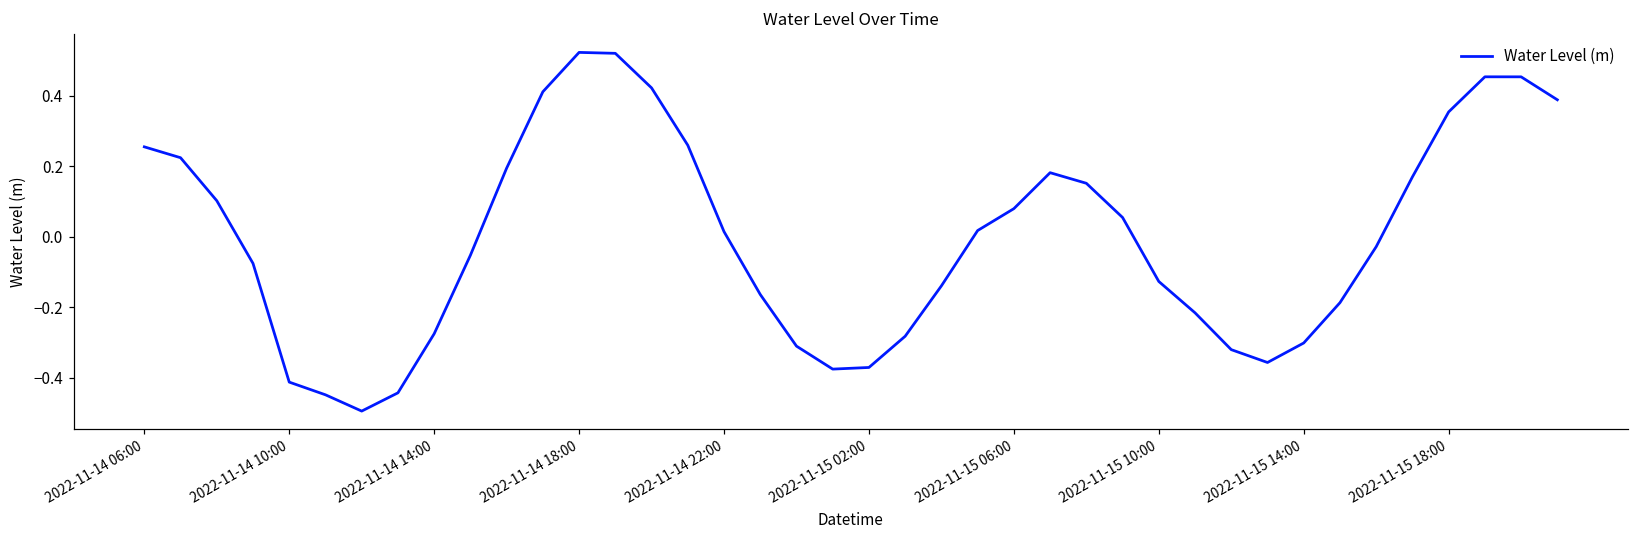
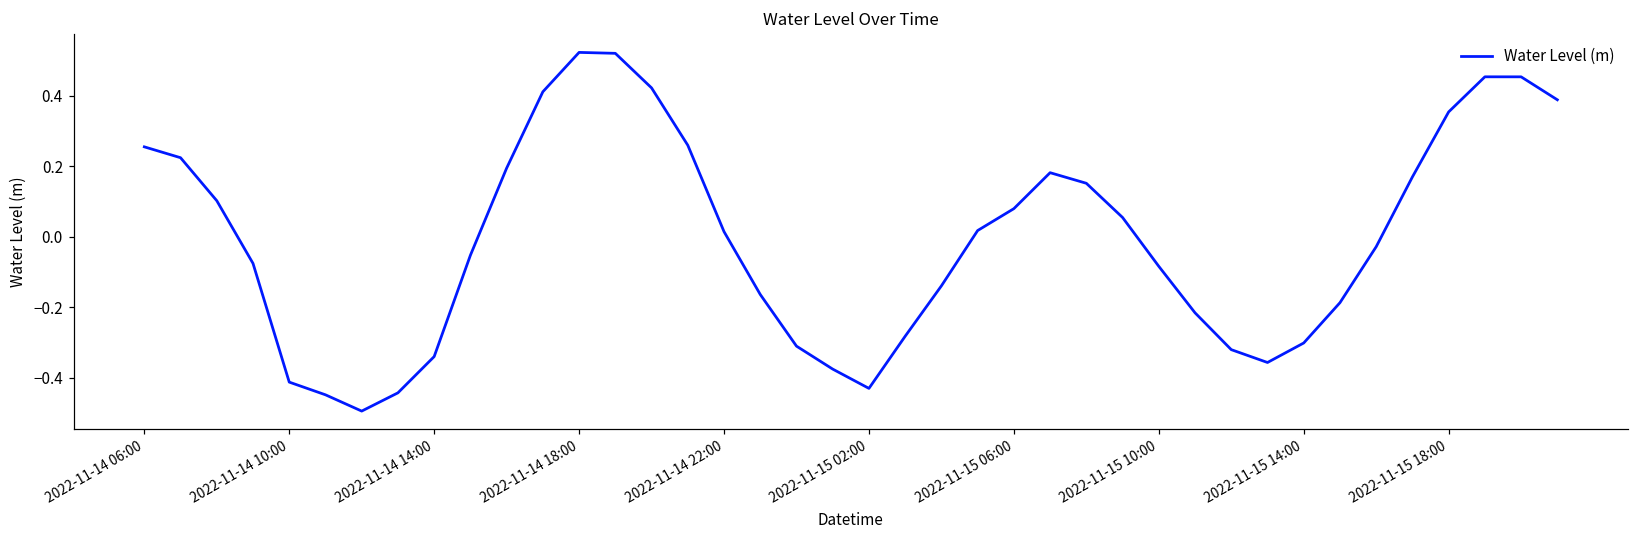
  {
    "2022-11-14 06:00": 0.26,
    "2022-11-14 10:00": -0.41,
-   "2022-11-14 14:00": -0.28,
+   "2022-11-14 14:00": -0.34,
    "2022-11-14 18:00": 0.52,
    "2022-11-14 22:00": 0.01,
-   "2022-11-15 02:00": -0.37,
+   "2022-11-15 02:00": -0.43,
    "2022-11-15 06:00": 0.08,
-   "2022-11-15 10:00": -0.13,
+   "2022-11-15 10:00": -0.08,
    "2022-11-15 14:00": -0.30,
    "2022-11-15 18:00": 0.35
  }
